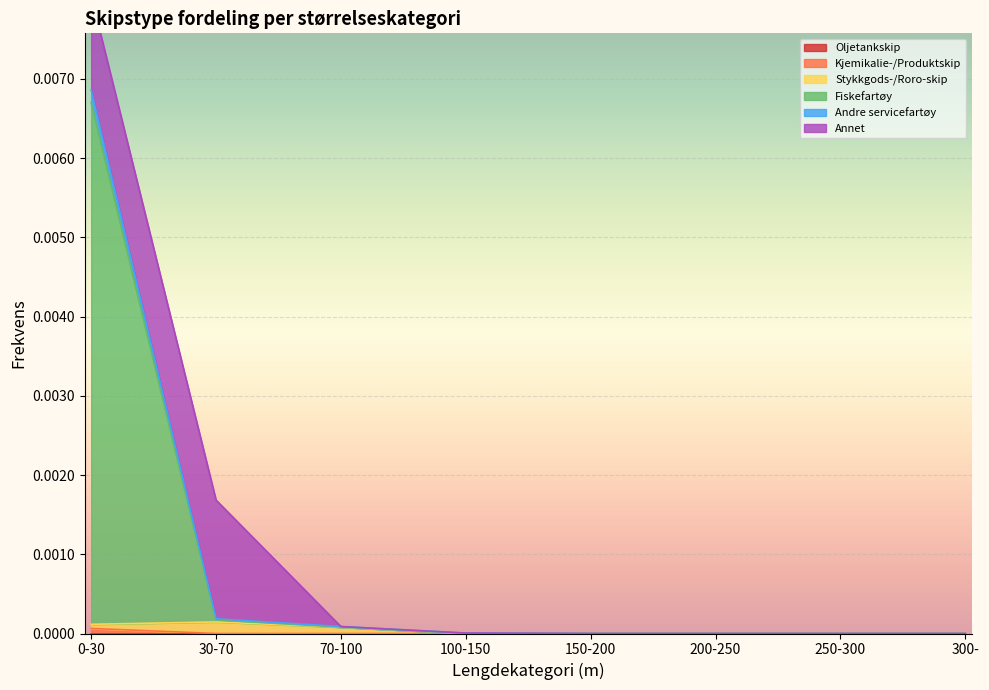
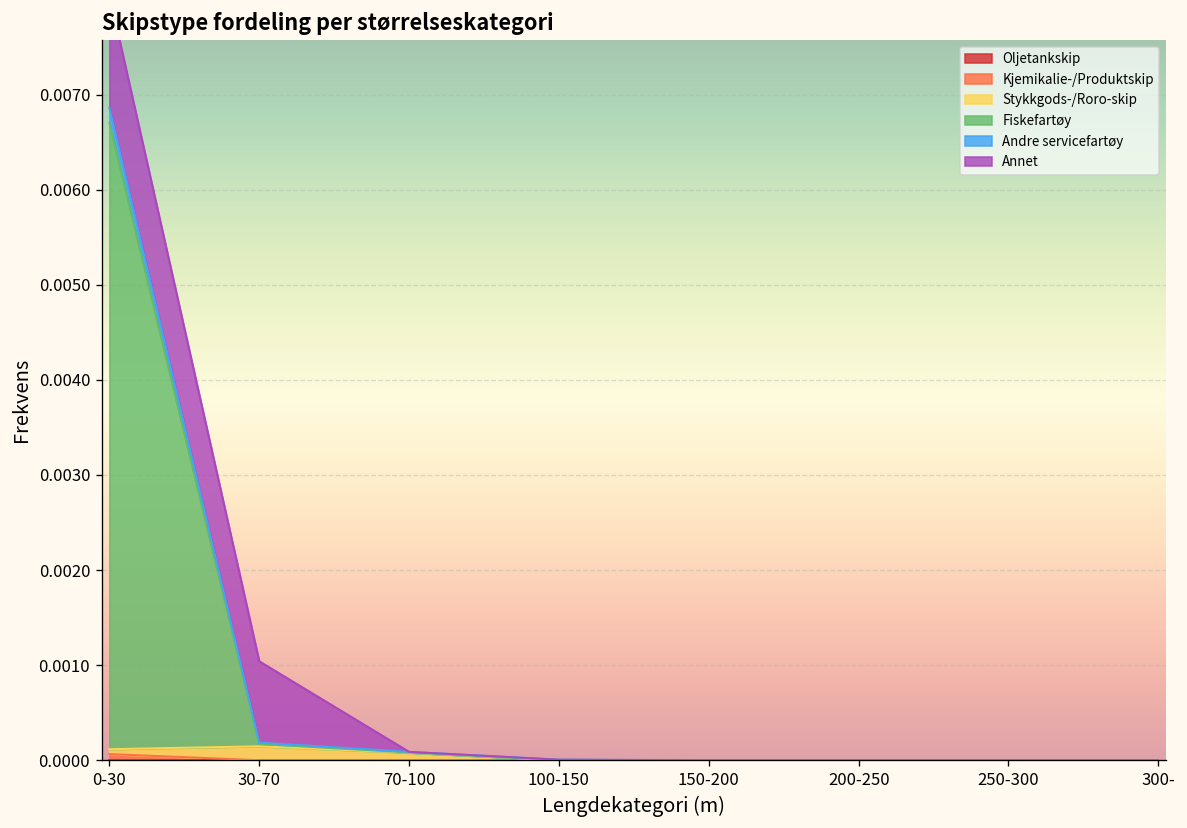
  {
    "Oljetankskip": {
      "0-30": 0.0000
    },
    "Kjemikalie-/Produktskip": {
      "0-30": 0.0001
    },
    "Stykkgods-/Roro-skip": {
      "0-30": 0.0001
    },
    "Fiskefartøy": {
      "0-30": 0.0066
    },
    "Andre servicefartøy": {
      "0-30": 0.0002
    },
    "Annet": {
-     "30-70": 0.0015
+     "30-70": 0.0009
    }
  }
